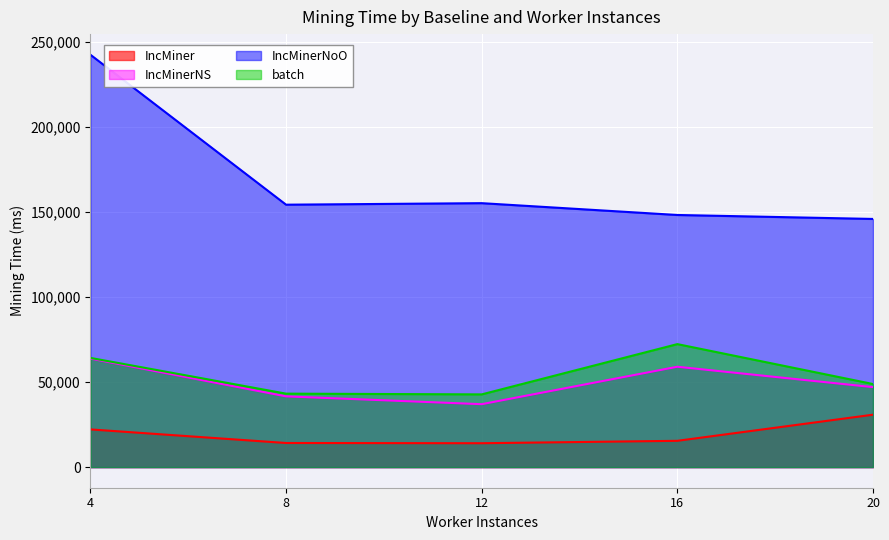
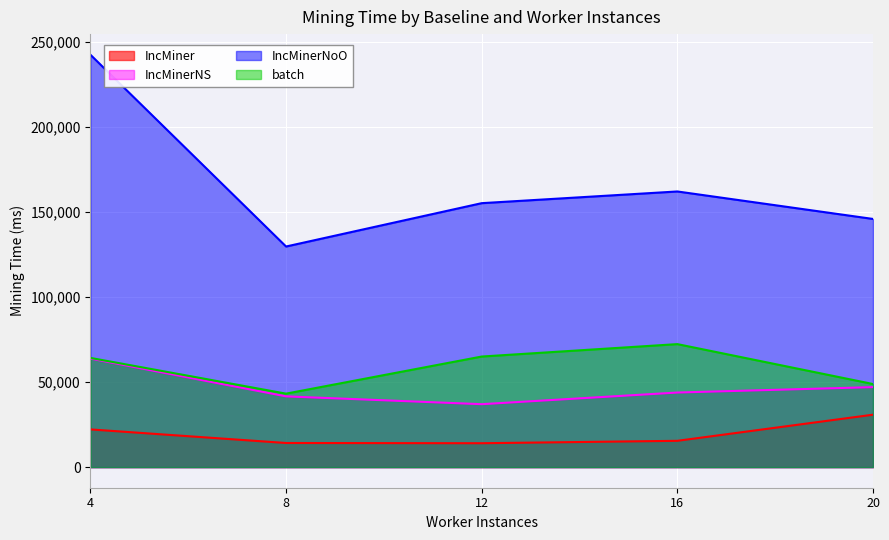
  {
    "IncMiner": {
      "4": "22,000",
      "8": "14,000",
      "12": "14,000",
      "16": "15,000",
      "20": "31,000"
    },
    "IncMinerNS": {
      "8": "42,000",
      "12": "37,000",
-     "16": "59,000",
+     "16": "44,000",
      "20": "47,000"
    },
    "IncMinerNoO": {
      "4": "243,000",
-     "8": "154,000",
+     "8": "130,000",
      "12": "155,000",
-     "16": "148,000",
+     "16": "162,000",
      "20": "146,000"
    },
    "batch": {
      "8": "43,000",
-     "12": "43,000",
+     "12": "65,000",
      "16": "72,000",
      "20": "49,000"
    }
  }
